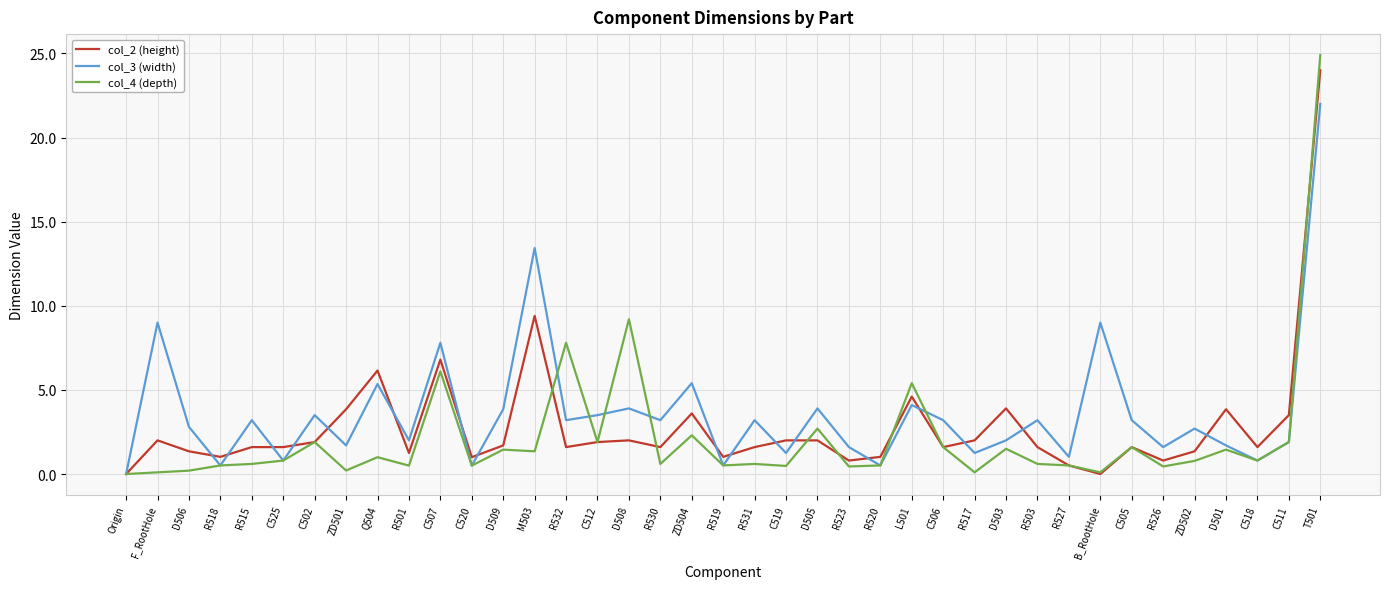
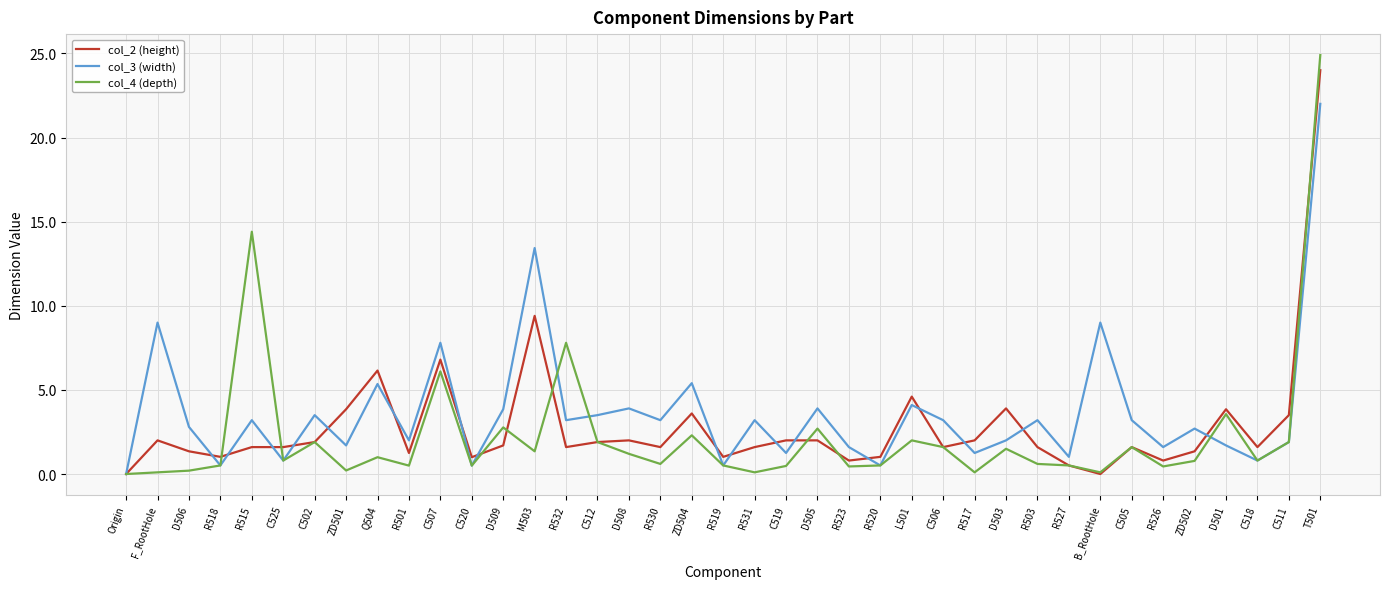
  {
    "col_2 (height)": {
      "F_RootHole": 2.0,
      "D506": 1.4,
      "R518": 1.0,
      "R515": 1.6,
      "C525": 1.6,
      "ZD501": 3.9,
      "Q504": 6.2,
      "R501": 1.3,
      "C507": 6.8,
      "C520": 1.0,
      "D509": 1.7,
      "M503": 9.4,
      "R532": 1.6,
      "D508": 2.0,
      "R530": 1.6,
      "ZD504": 3.6,
      "R519": 1.0,
      "R531": 1.6,
      "C519": 2.0,
      "D505": 2.0,
      "R523": 0.8,
      "R520": 1.0,
      "L501": 4.6,
      "R517": 2.0,
      "D503": 3.9,
      "R503": 1.6,
      "R526": 0.8,
      "ZD502": 1.4,
      "D501": 3.9,
      "C518": 1.6,
      "C511": 3.5,
      "T501": 24.0
    },
    "col_3 (width)": {
      "F_RootHole": 9.0,
      "D506": 2.8,
      "R515": 3.2,
      "C502": 3.5,
      "ZD501": 1.7,
      "Q504": 5.4,
      "R501": 2.0,
      "C507": 7.8,
      "D509": 3.9,
      "M503": 13.4,
      "R532": 3.2,
      "C512": 3.5,
      "D508": 3.9,
      "R530": 3.2,
      "ZD504": 5.4,
      "R531": 3.2,
      "C519": 1.3,
      "D505": 3.9,
      "R523": 1.6,
      "L501": 4.1,
      "C506": 3.2,
      "R517": 1.3,
      "D503": 2.0,
      "R503": 3.2,
      "R527": 1.0,
      "B_RootHole": 9.0,
      "C505": 3.2,
      "R526": 1.6,
      "ZD502": 2.7,
      "D501": 1.7,
      "T501": 22.0
    },
    "col_4 (depth)": {
      "F_RootHole": 0.1,
      "D506": 0.2,
-     "R515": 0.6,
+     "R515": 14.4,
      "ZD501": 0.2,
      "Q504": 1.0,
      "R501": 0.5,
      "C507": 6.1,
-     "D509": 1.5,
+     "D509": 2.8,
      "M503": 1.4,
      "R532": 7.8,
-     "D508": 9.2,
+     "D508": 1.2,
      "R530": 0.6,
      "ZD504": 2.3,
-     "R531": 0.6,
+     "R531": 0.1,
      "C519": 0.5,
      "D505": 2.7,
      "R523": 0.5,
-     "L501": 5.4,
+     "L501": 2.0,
      "R517": 0.1,
      "D503": 1.5,
      "R503": 0.6,
      "R526": 0.5,
      "ZD502": 0.8,
-     "D501": 1.5,
+     "D501": 3.6,
      "T501": 24.9
    }
  }
